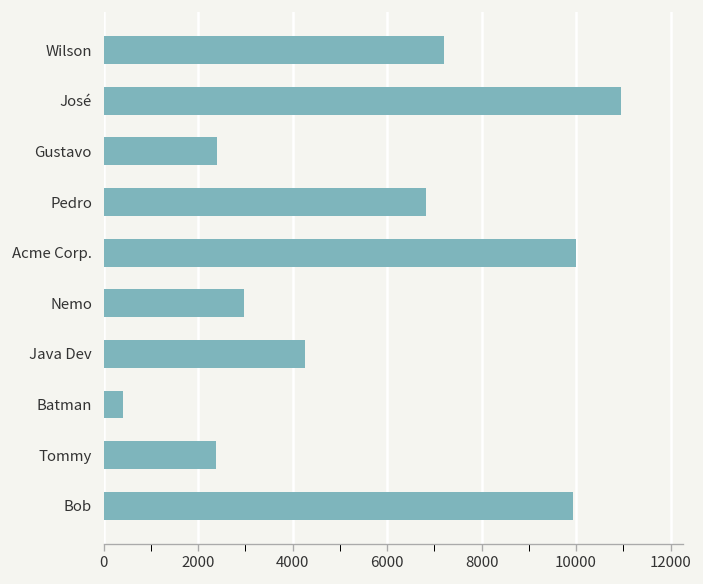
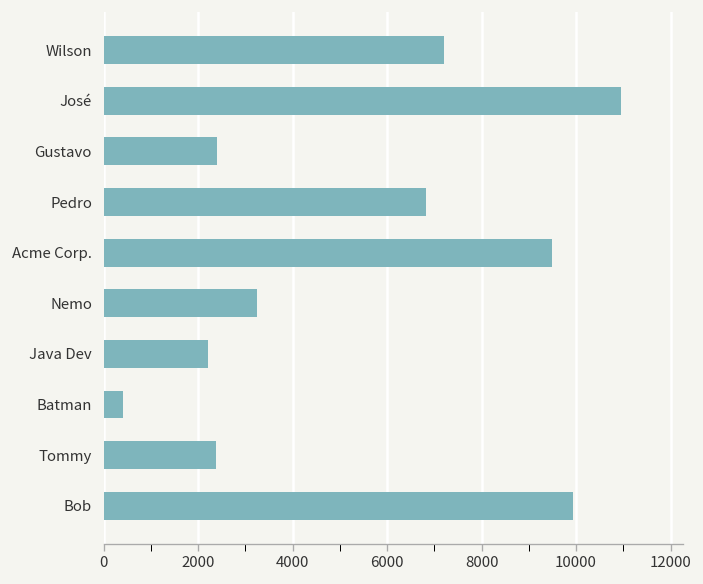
  {
    "Wilson": 7200,
    "José": 11000,
    "Gustavo": 2400,
    "Pedro": 6800,
-   "Acme Corp.": 10000,
-   "Nemo": 3000,
-   "Java Dev": 4300,
+   "Acme Corp.": 9500,
+   "Nemo": 3200,
+   "Java Dev": 2200,
    "Batman": 400,
    "Tommy": 2400,
    "Bob": 9900
  }
